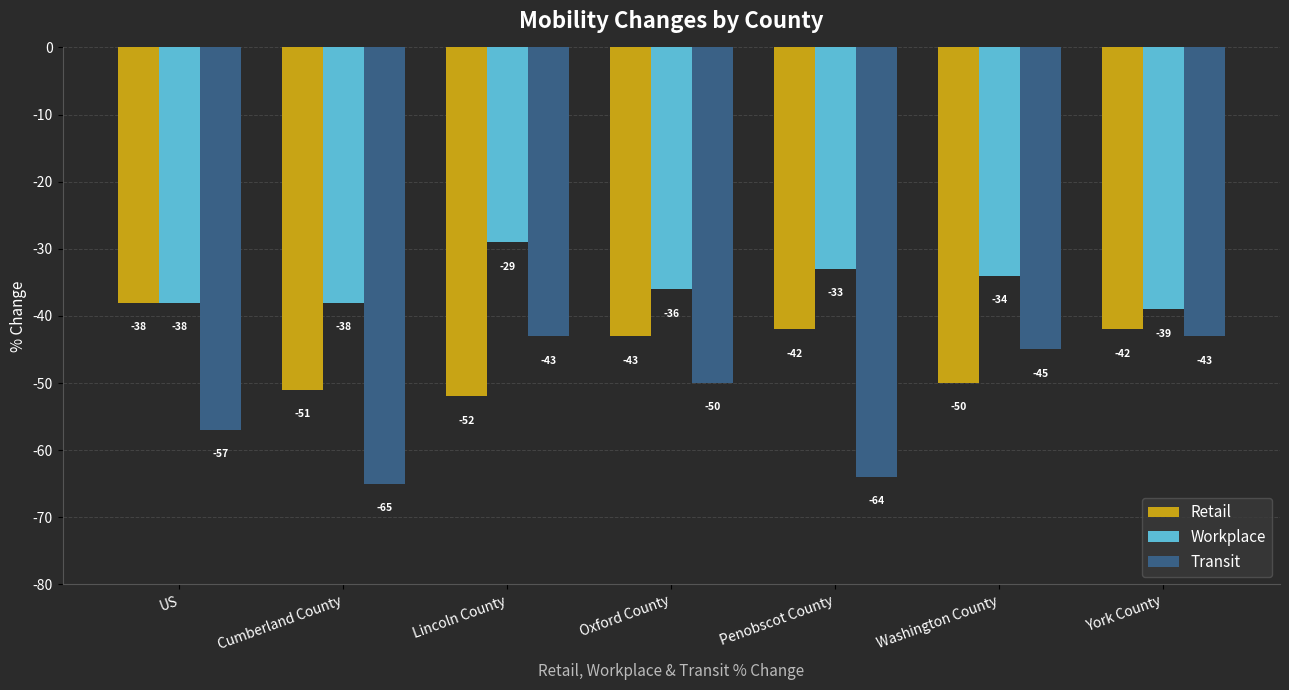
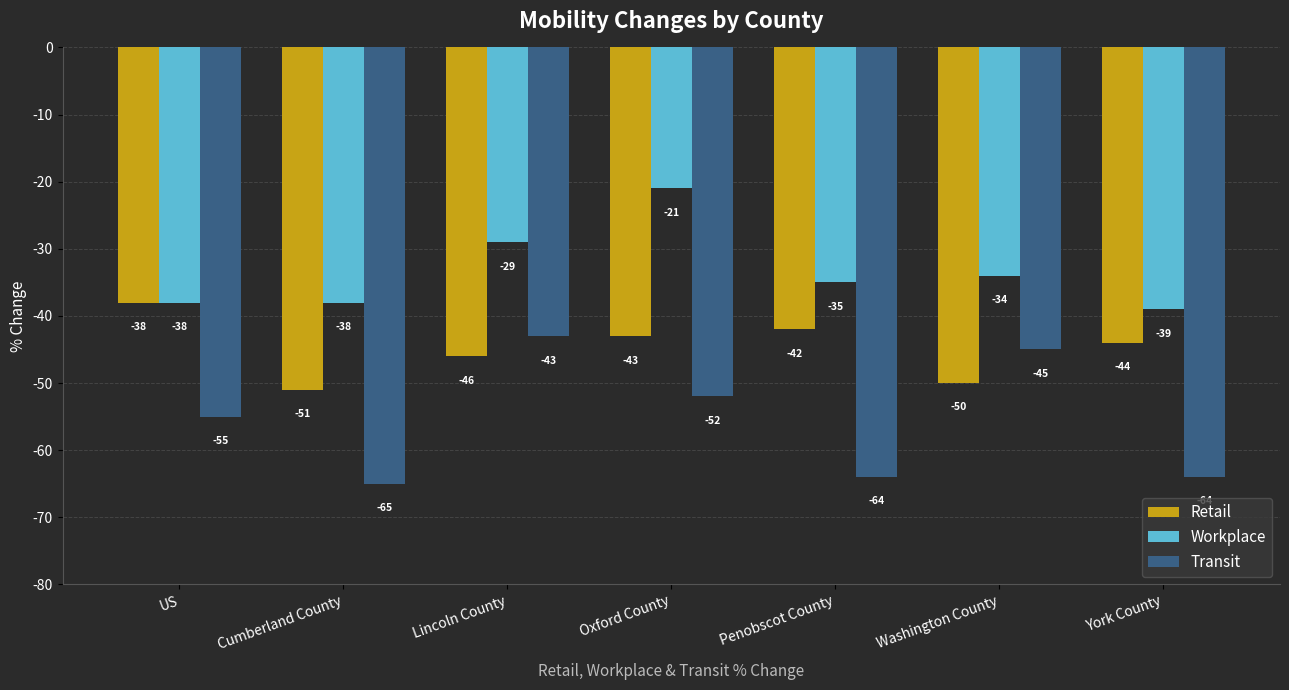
  {
    "Retail": {
      "US": -38,
      "Cumberland County": -51,
-     "Lincoln County": -52,
+     "Lincoln County": -46,
      "Oxford County": -43,
      "Penobscot County": -42,
      "Washington County": -50,
-     "York County": -42
+     "York County": -44
    },
    "Workplace": {
      "US": -38,
      "Cumberland County": -38,
      "Lincoln County": -29,
-     "Oxford County": -36,
-     "Penobscot County": -33,
+     "Oxford County": -21,
+     "Penobscot County": -35,
      "Washington County": -34,
      "York County": -39
    },
    "Transit": {
-     "US": -57,
+     "US": -55,
      "Cumberland County": -65,
      "Lincoln County": -43,
-     "Oxford County": -50,
+     "Oxford County": -52,
      "Penobscot County": -64,
      "Washington County": -45,
-     "York County": -43
+     "York County": -64
    }
  }
